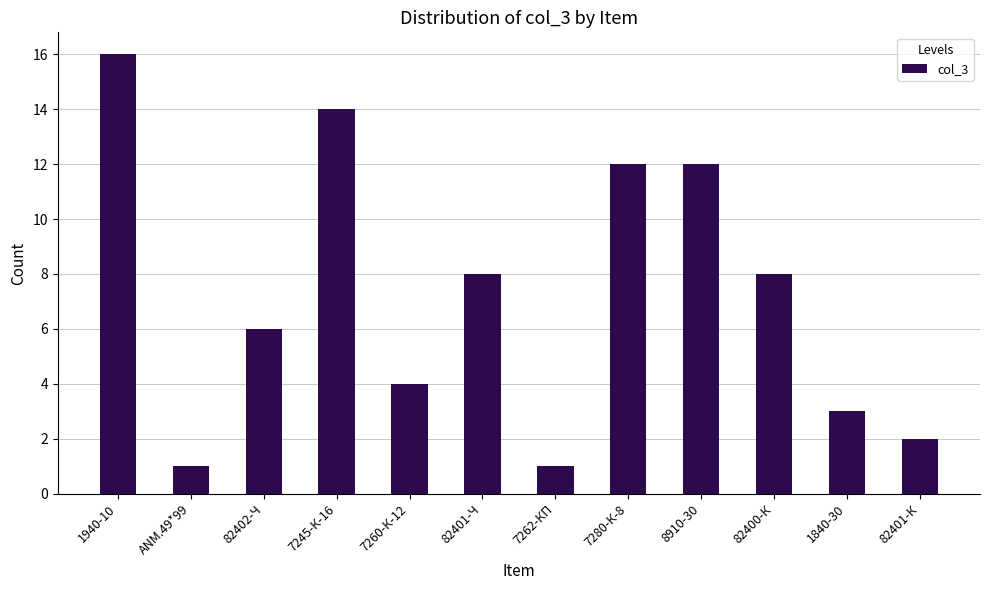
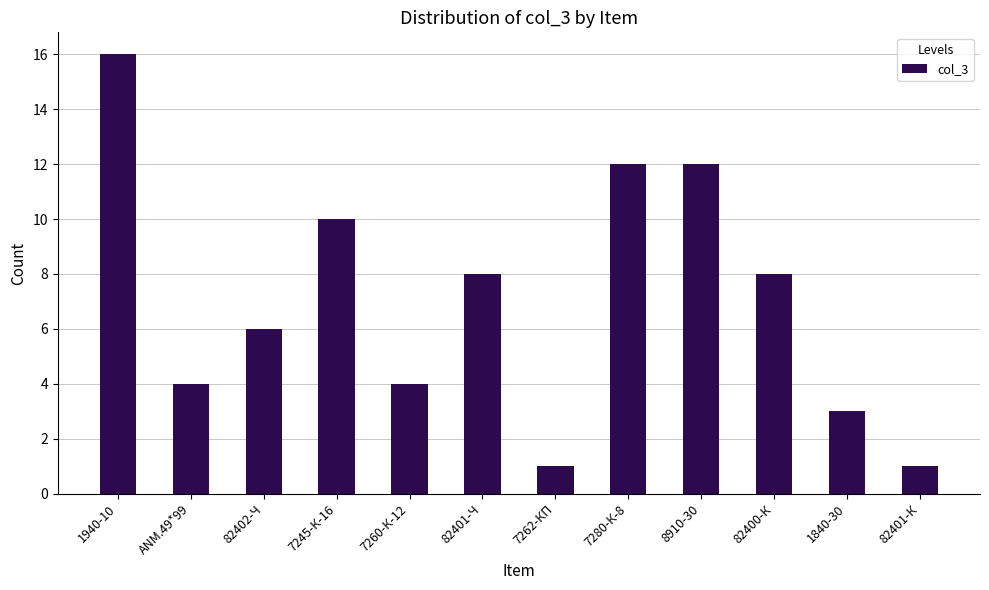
  {
    "1940-10": 16,
-   "ANM.49*99": 1,
+   "ANM.49*99": 4,
    "82402-Ч": 6,
-   "7245-К-16": 14,
+   "7245-К-16": 10,
    "7260-К-12": 4,
    "82401-Ч": 8,
    "7262-КП": 1,
    "7280-К-8": 12,
    "8910-30": 12,
    "82400-К": 8,
    "1840-30": 3,
-   "82401-К": 2
+   "82401-К": 1
  }
